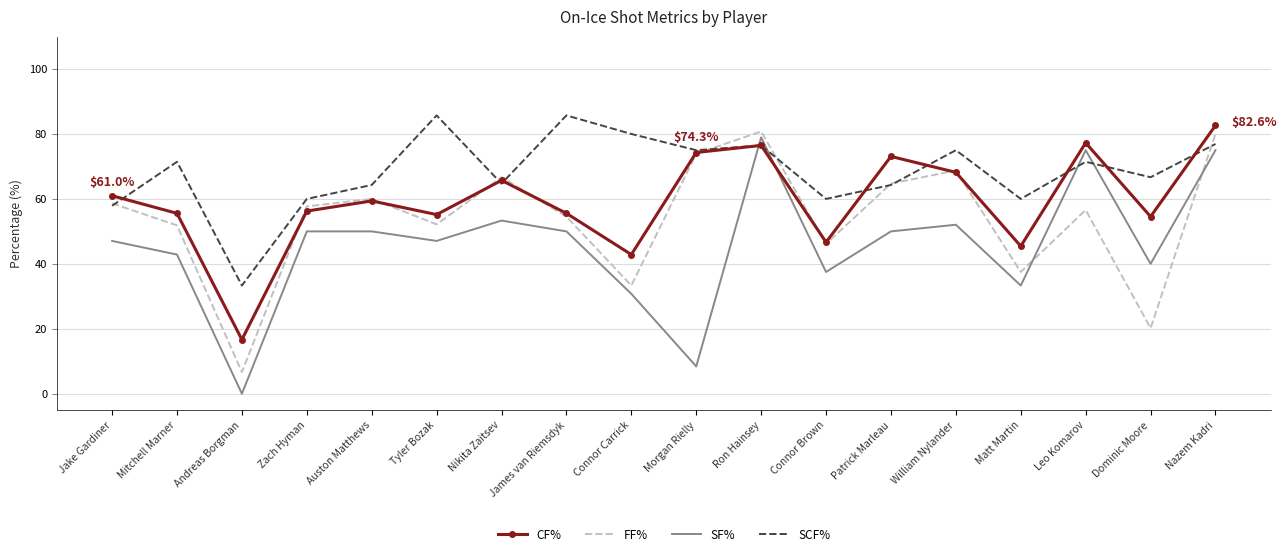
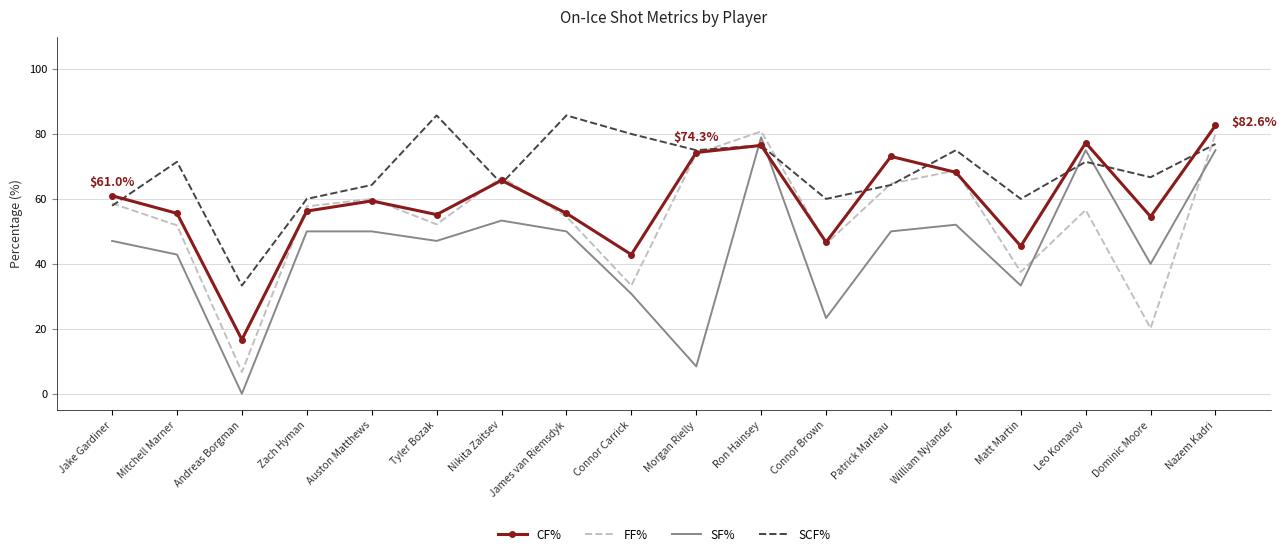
  {
    "CF%": {
      "Jake Gardiner": "$61.0%",
      "Nazem Kadri": "$82.6%"
    },
    "FF%": {
      "Mitchell Marner": "52",
      "Andreas Borgman": "7",
      "Zach Hyman": "58",
      "Tyler Bozak": "52",
      "Nikita Zaitsev": "67",
      "James van Riemsdyk": "55",
      "Connor Carrick": "33",
      "Ron Hainsey": "81",
      "Matt Martin": "38",
      "Leo Komarov": "57",
      "Dominic Moore": "20",
      "Nazem Kadri": "80"
    },
    "SF%": {
      "Jake Gardiner": "47",
      "Mitchell Marner": "43",
      "Andreas Borgman": "0",
      "Zach Hyman": "50",
      "Auston Matthews": "50",
      "Tyler Bozak": "47",
      "Nikita Zaitsev": "53",
      "James van Riemsdyk": "50",
      "Connor Carrick": "31",
      "Morgan Rielly": "8",
      "Ron Hainsey": "79",
-     "Connor Brown": "38",
+     "Connor Brown": "23",
      "Patrick Marleau": "50",
      "William Nylander": "52",
      "Matt Martin": "33",
      "Leo Komarov": "75",
      "Dominic Moore": "40",
      "Nazem Kadri": "75"
    },
    "SCF%": {
      "Mitchell Marner": "71",
      "Andreas Borgman": "33",
      "Zach Hyman": "60",
      "Auston Matthews": "64",
      "Tyler Bozak": "86",
      "Nikita Zaitsev": "65",
      "James van Riemsdyk": "86",
      "Connor Carrick": "80",
      "Connor Brown": "60",
      "William Nylander": "75",
      "Matt Martin": "60",
      "Leo Komarov": "71",
      "Dominic Moore": "67",
      "Nazem Kadri": "77"
    }
  }
